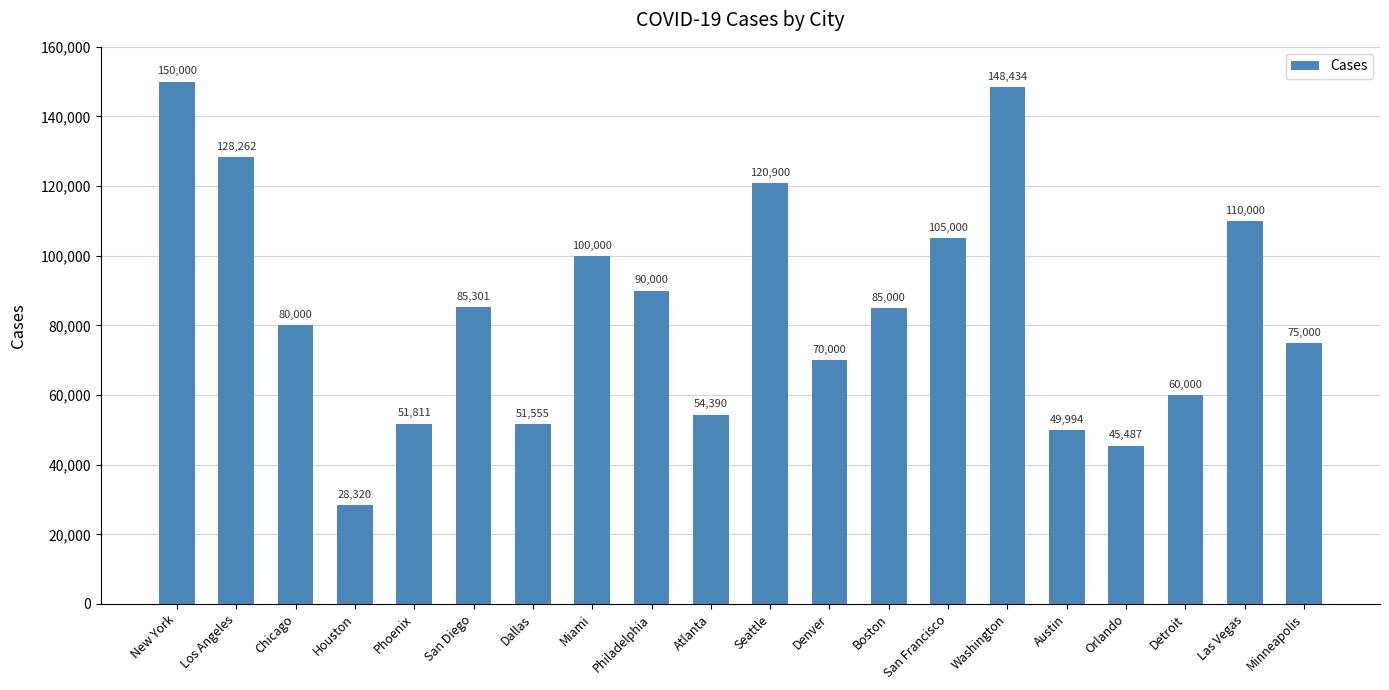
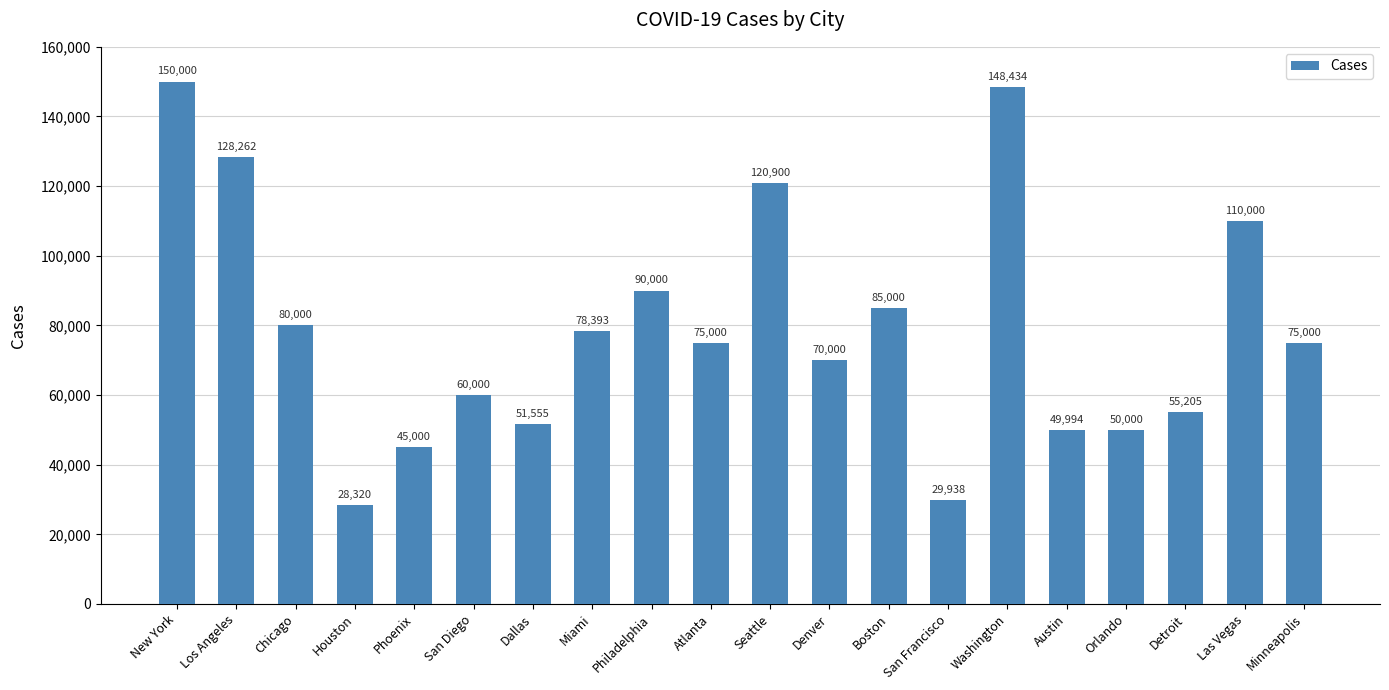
  {
    "New York": "150,000",
    "Los Angeles": "128,262",
    "Chicago": "80,000",
    "Houston": "28,320",
-   "Phoenix": "51,811",
-   "San Diego": "85,301",
+   "Phoenix": "45,000",
+   "San Diego": "60,000",
    "Dallas": "51,555",
-   "Miami": "100,000",
+   "Miami": "78,393",
    "Philadelphia": "90,000",
-   "Atlanta": "54,390",
+   "Atlanta": "75,000",
    "Seattle": "120,900",
    "Denver": "70,000",
    "Boston": "85,000",
-   "San Francisco": "105,000",
+   "San Francisco": "29,938",
    "Washington": "148,434",
    "Austin": "49,994",
-   "Orlando": "45,487",
-   "Detroit": "60,000",
+   "Orlando": "50,000",
+   "Detroit": "55,205",
    "Las Vegas": "110,000",
    "Minneapolis": "75,000"
  }
